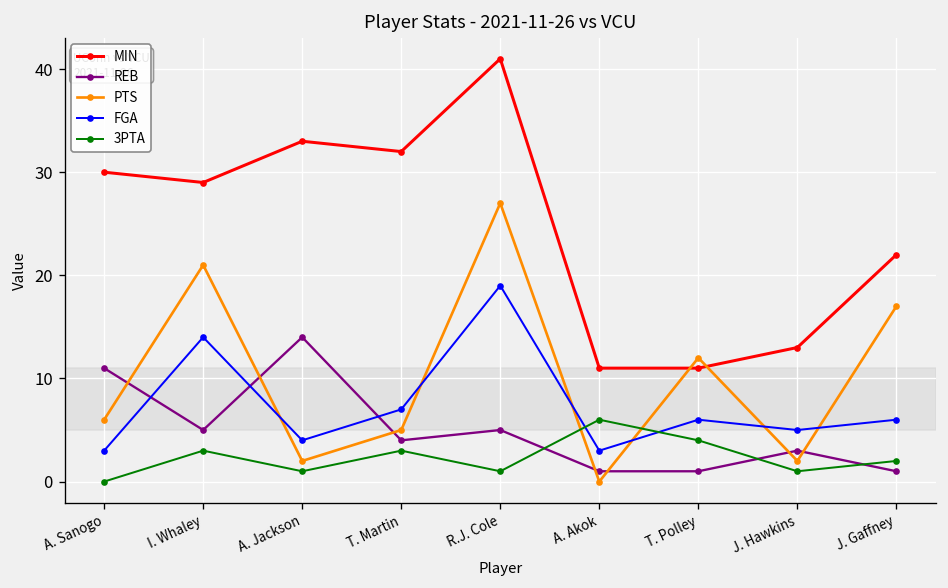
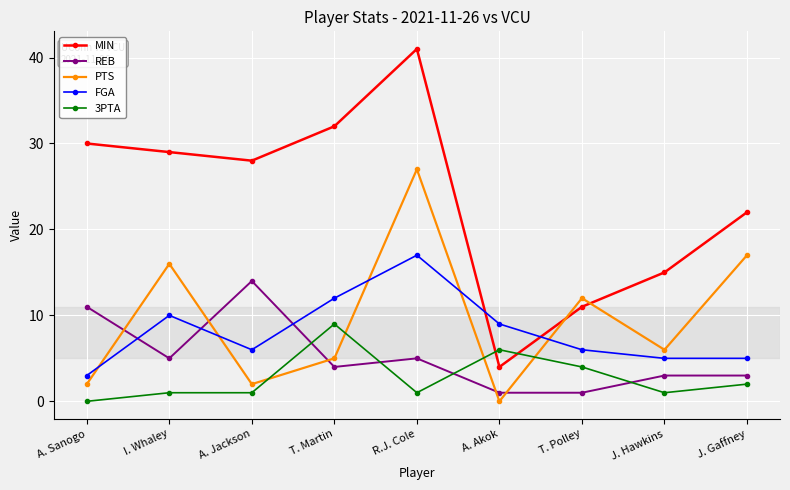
  {
    "MIN": {
      "A. Sanogo": 30,
      "I. Whaley": 29,
-     "A. Jackson": 33,
+     "A. Jackson": 28,
      "T. Martin": 32,
      "R.J. Cole": 41,
-     "A. Akok": 11,
+     "A. Akok": 4,
      "T. Polley": 11,
-     "J. Hawkins": 13,
+     "J. Hawkins": 15,
      "J. Gaffney": 22
    },
    "REB": {
      "A. Sanogo": 11,
      "I. Whaley": 5,
      "A. Jackson": 14,
      "T. Martin": 4,
      "R.J. Cole": 5,
      "A. Akok": 1,
      "T. Polley": 1,
      "J. Hawkins": 3,
-     "J. Gaffney": 1
+     "J. Gaffney": 3
    },
    "PTS": {
-     "A. Sanogo": 6,
-     "I. Whaley": 21,
+     "A. Sanogo": 2,
+     "I. Whaley": 16,
      "A. Jackson": 2,
      "T. Martin": 5,
      "R.J. Cole": 27,
      "A. Akok": 0,
      "T. Polley": 12,
-     "J. Hawkins": 2,
+     "J. Hawkins": 6,
      "J. Gaffney": 17
    },
    "FGA": {
      "A. Sanogo": 3,
-     "I. Whaley": 14,
-     "A. Jackson": 4,
-     "T. Martin": 7,
-     "R.J. Cole": 19,
-     "A. Akok": 3,
+     "I. Whaley": 10,
+     "A. Jackson": 6,
+     "T. Martin": 12,
+     "R.J. Cole": 17,
+     "A. Akok": 9,
      "T. Polley": 6,
      "J. Hawkins": 5,
-     "J. Gaffney": 6
+     "J. Gaffney": 5
    },
    "3PTA": {
      "A. Sanogo": 0,
-     "I. Whaley": 3,
+     "I. Whaley": 1,
      "A. Jackson": 1,
-     "T. Martin": 3,
+     "T. Martin": 9,
      "R.J. Cole": 1,
      "A. Akok": 6,
      "T. Polley": 4,
      "J. Hawkins": 1,
      "J. Gaffney": 2
    }
  }
